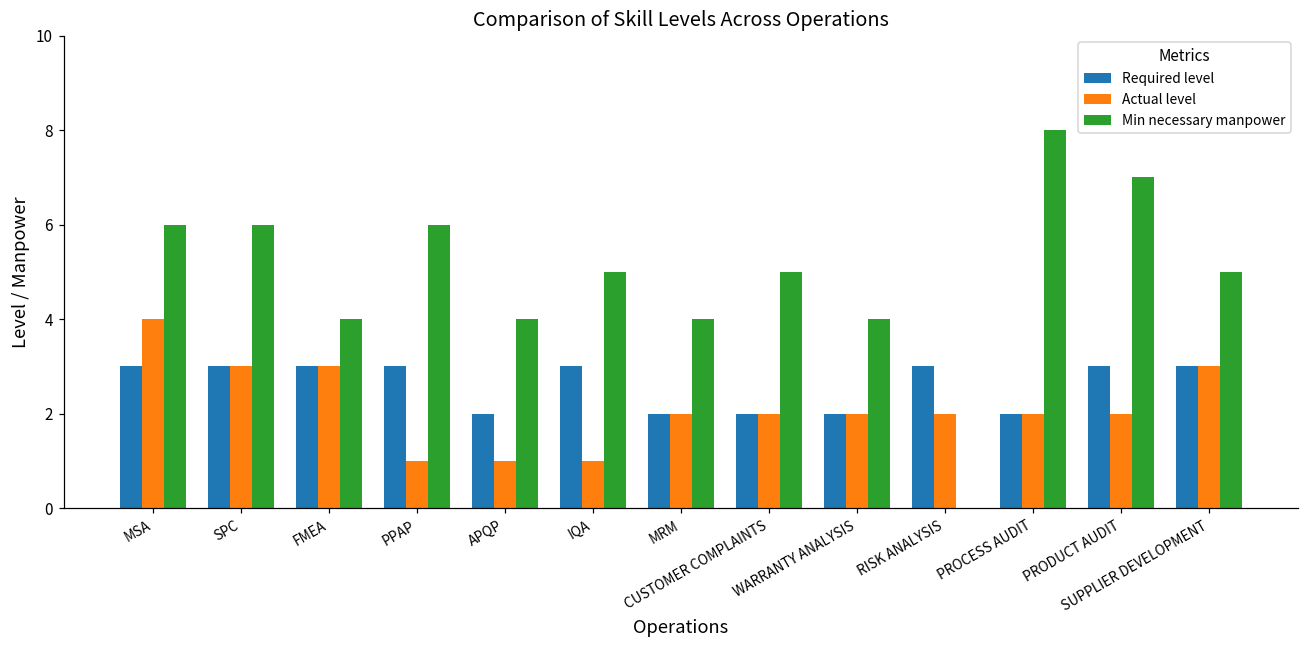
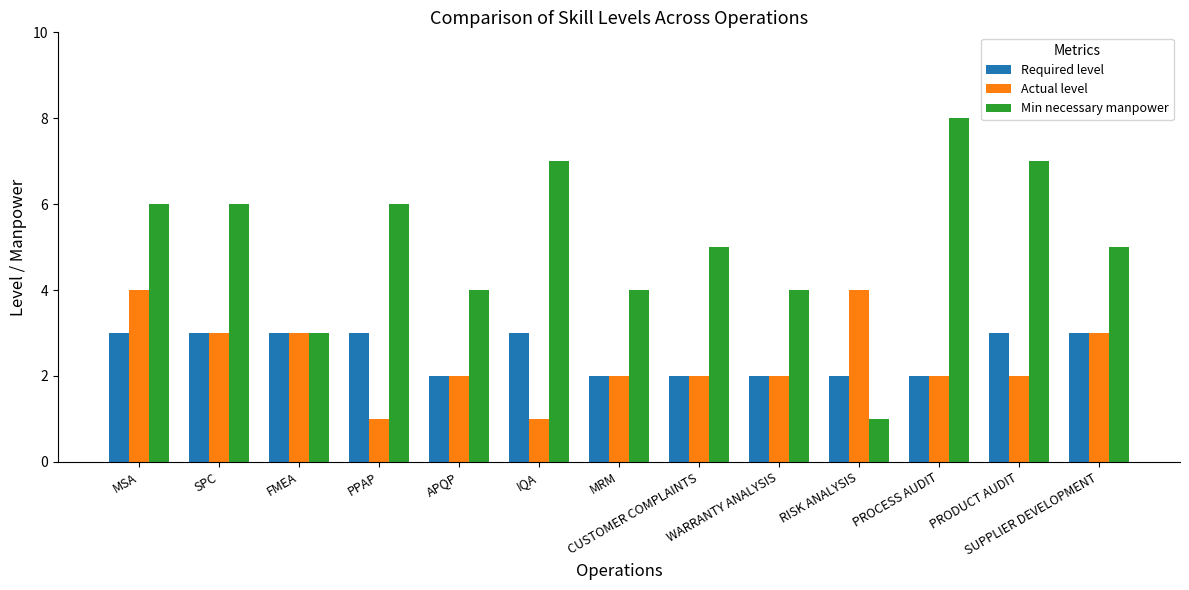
  {
    "Required level": {
      "MSA": 3,
      "SPC": 3,
      "FMEA": 3,
      "PPAP": 3,
      "APQP": 2,
      "IQA": 3,
      "MRM": 2,
      "CUSTOMER COMPLAINTS": 2,
      "WARRANTY ANALYSIS": 2,
-     "RISK ANALYSIS": 3,
+     "RISK ANALYSIS": 2,
      "PROCESS AUDIT": 2,
      "PRODUCT AUDIT": 3,
      "SUPPLIER DEVELOPMENT": 3
    },
    "Actual level": {
      "MSA": 4,
      "SPC": 3,
      "FMEA": 3,
      "PPAP": 1,
-     "APQP": 1,
+     "APQP": 2,
      "IQA": 1,
      "MRM": 2,
      "CUSTOMER COMPLAINTS": 2,
      "WARRANTY ANALYSIS": 2,
-     "RISK ANALYSIS": 2,
+     "RISK ANALYSIS": 4,
      "PROCESS AUDIT": 2,
      "PRODUCT AUDIT": 2,
      "SUPPLIER DEVELOPMENT": 3
    },
    "Min necessary manpower": {
      "MSA": 6,
      "SPC": 6,
-     "FMEA": 4,
+     "FMEA": 3,
      "PPAP": 6,
      "APQP": 4,
-     "IQA": 5,
+     "IQA": 7,
      "MRM": 4,
      "CUSTOMER COMPLAINTS": 5,
      "WARRANTY ANALYSIS": 4,
-     "RISK ANALYSIS": 0,
+     "RISK ANALYSIS": 1,
      "PROCESS AUDIT": 8,
      "PRODUCT AUDIT": 7,
      "SUPPLIER DEVELOPMENT": 5
    }
  }
